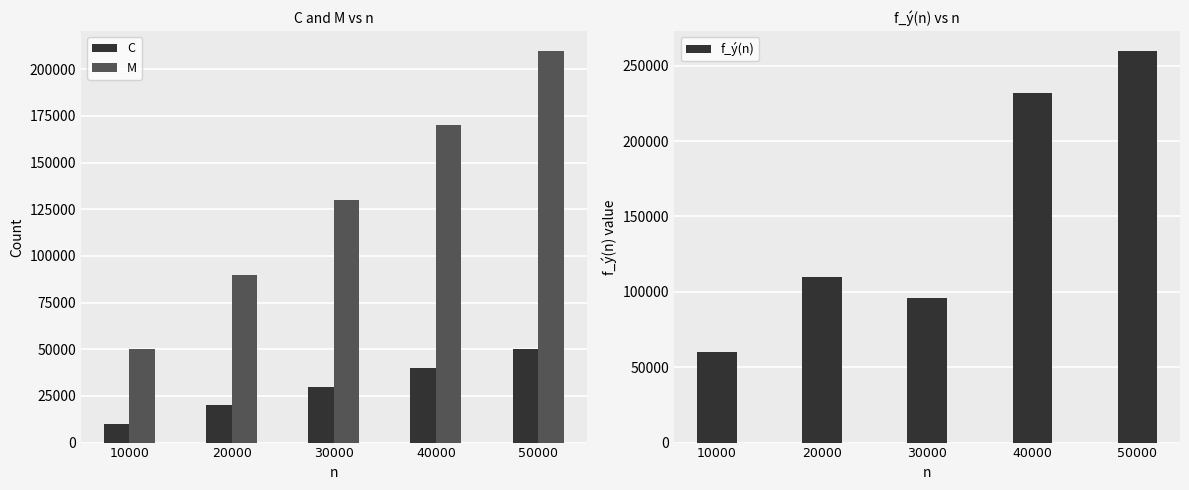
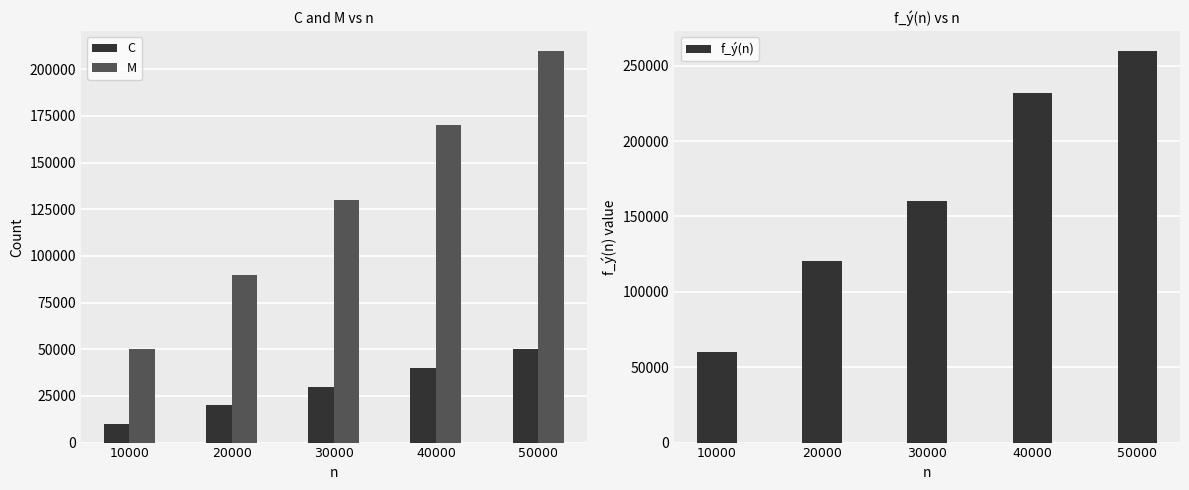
  {
    "f_ý(n) vs n": {
      "10000": 60000,
-     "20000": 110000,
-     "30000": 96000,
+     "20000": 121000,
+     "30000": 160000,
      "40000": 232000,
      "50000": 260000
    }
  }
